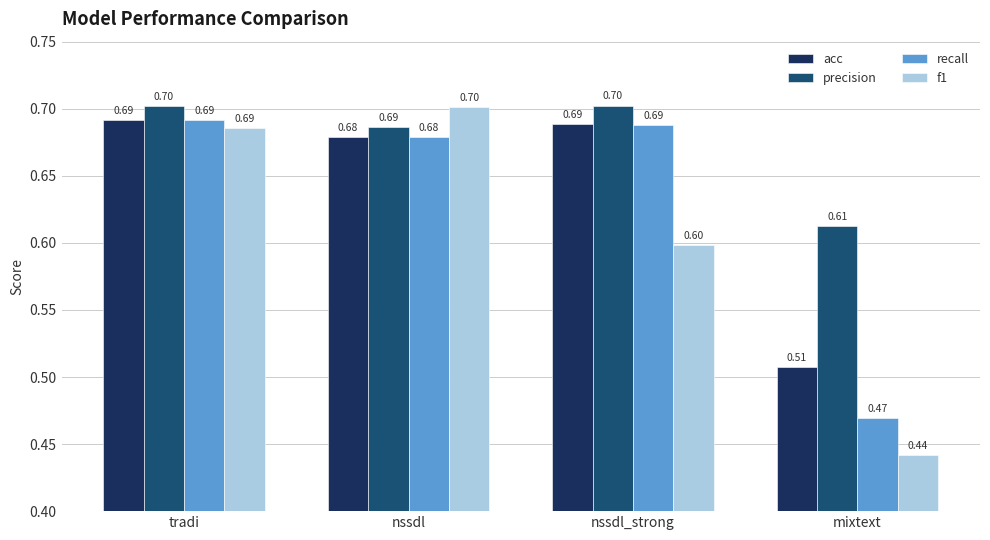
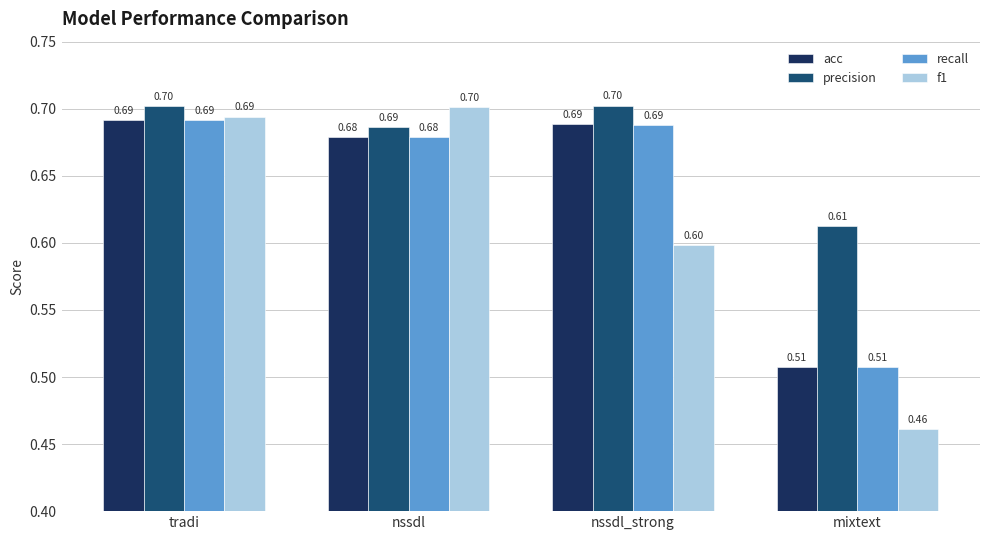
  {
    "recall": {
      "tradi": 0.69,
      "nssdl": 0.68,
      "nssdl_strong": 0.69,
-     "mixtext": 0.47
+     "mixtext": 0.51
    },
    "f1": {
-     "tradi": 0.686,
+     "tradi": 0.694,
      "nssdl": 0.70,
      "nssdl_strong": 0.60,
-     "mixtext": 0.44
+     "mixtext": 0.46
    }
  }
